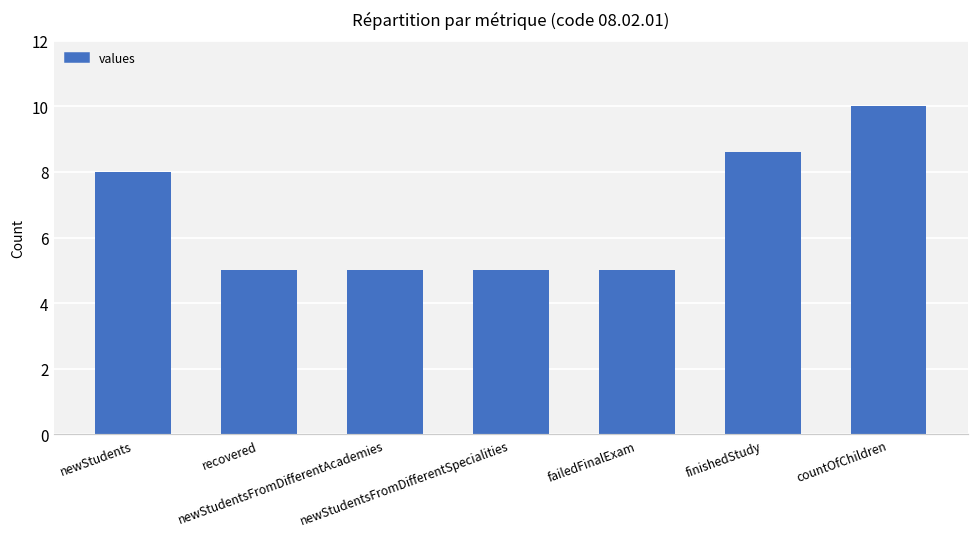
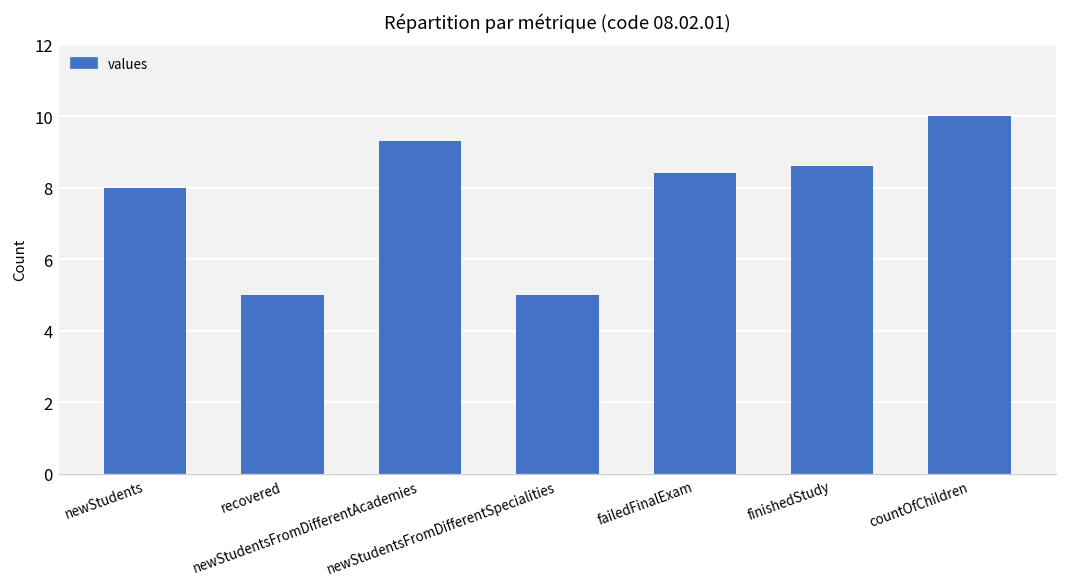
  {
    "newStudents": 8.0,
    "recovered": 5.0,
-   "newStudentsFromDifferentAcademies": 5.0,
+   "newStudentsFromDifferentAcademies": 9.3,
    "newStudentsFromDifferentSpecialities": 5.0,
-   "failedFinalExam": 5.0,
+   "failedFinalExam": 8.4,
    "finishedStudy": 8.6,
    "countOfChildren": 10.0
  }
